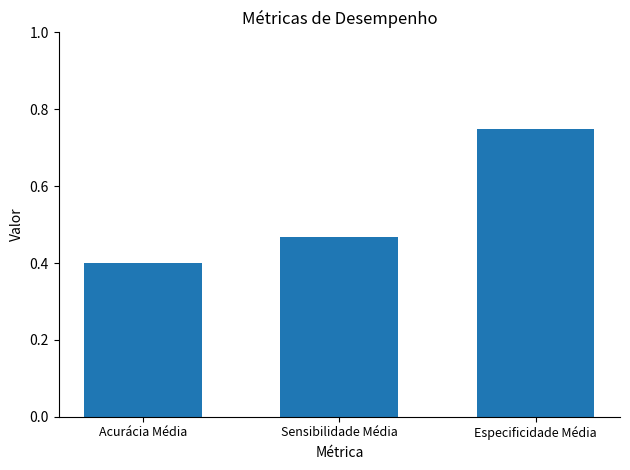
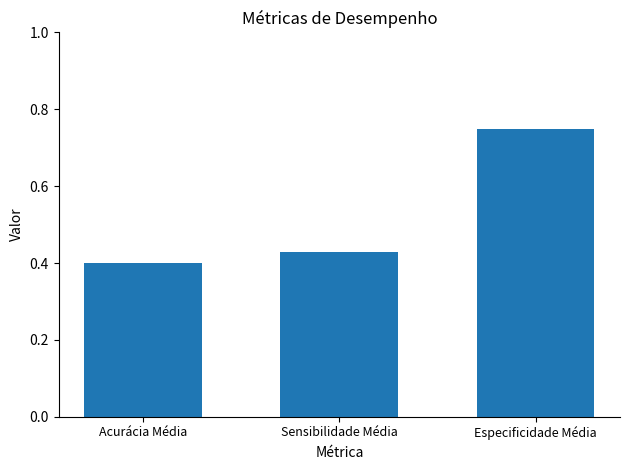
  {
    "Acurácia Média": 0.40,
-   "Sensibilidade Média": 0.47,
+   "Sensibilidade Média": 0.43,
    "Especificidade Média": 0.75
  }
